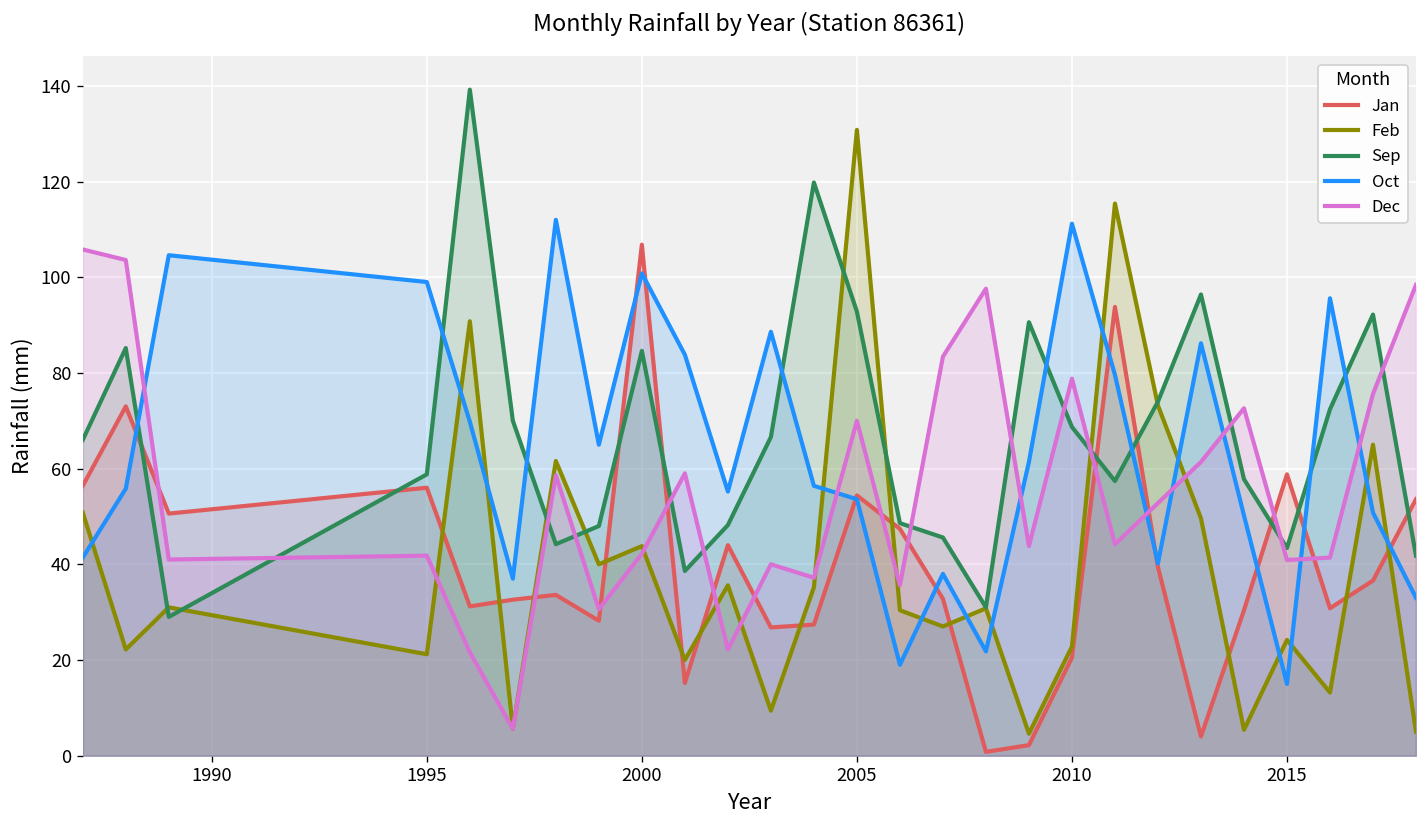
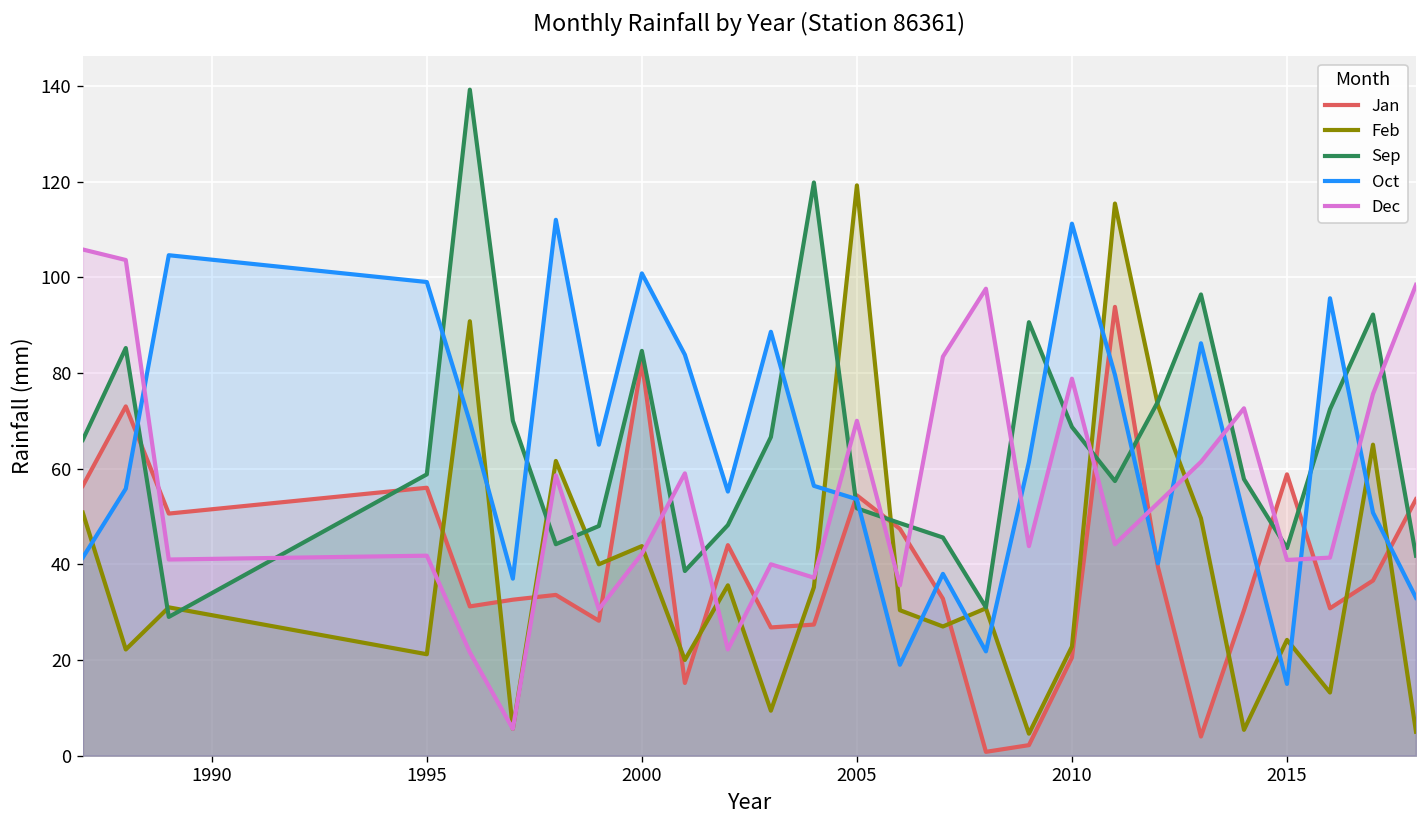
  {
    "Jan": {
      "1995": 56,
-     "2000": 107,
+     "2000": 82,
      "2005": 54,
      "2010": 21,
      "2015": 59
    },
    "Feb": {
      "1995": 21,
      "2000": 44,
-     "2005": 131,
+     "2005": 119,
      "2010": 23,
      "2015": 24
    },
    "Sep": {
      "1995": 59,
      "2000": 85,
-     "2005": 93,
+     "2005": 52,
      "2010": 69,
      "2015": 43
    },
    "Oct": {
      "1995": 99,
      "2000": 101,
      "2005": 54,
      "2010": 111,
      "2015": 15
    },
    "Dec": {
      "1995": 42,
      "2000": 42,
      "2005": 70,
      "2010": 79,
      "2015": 41
    }
  }
